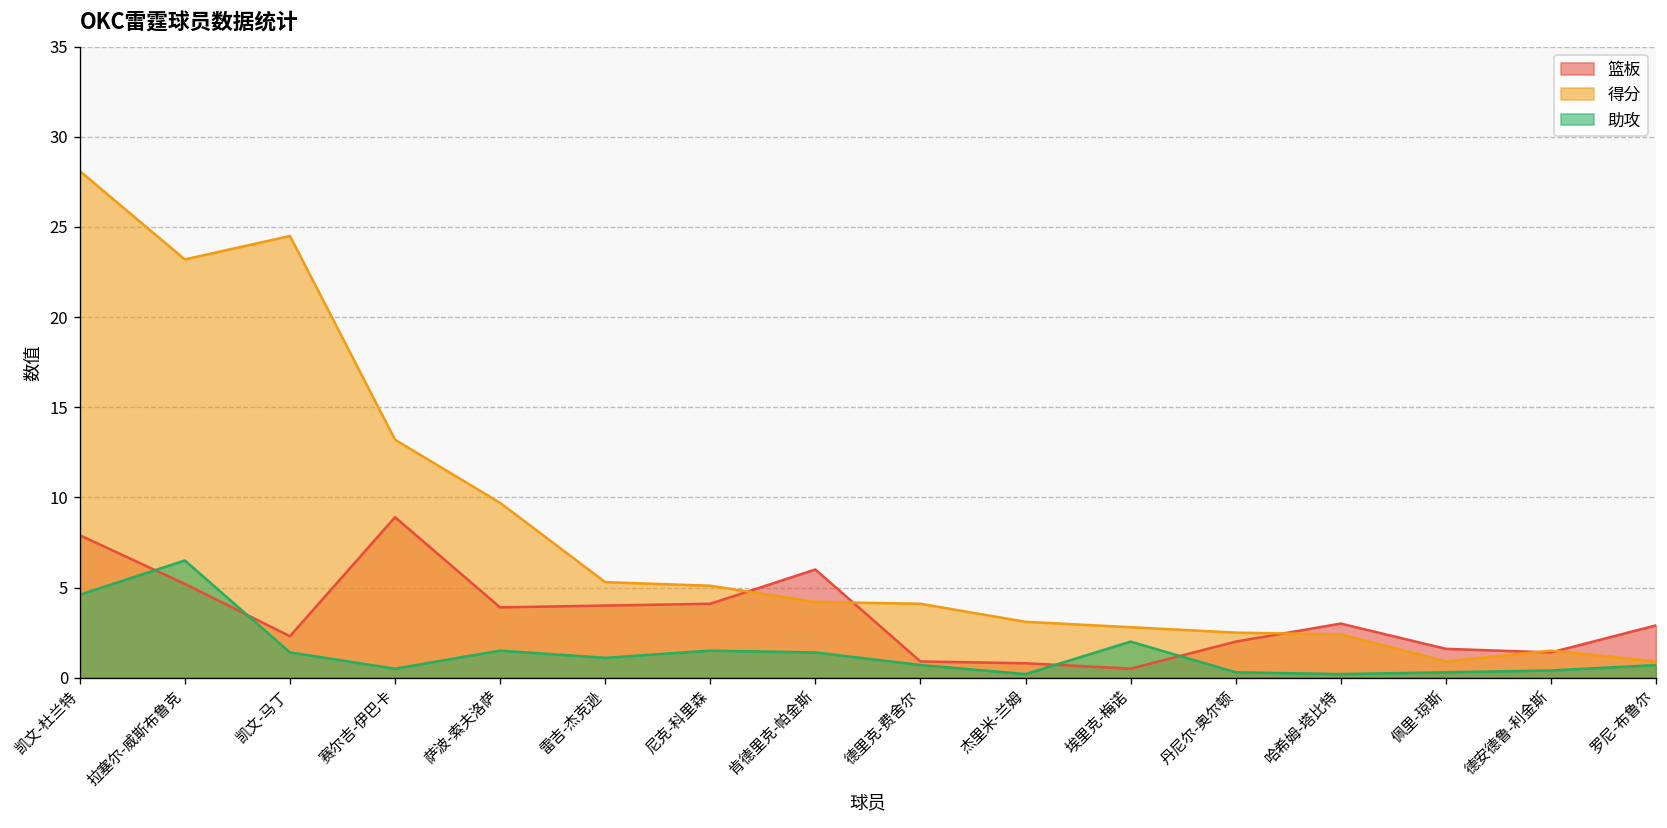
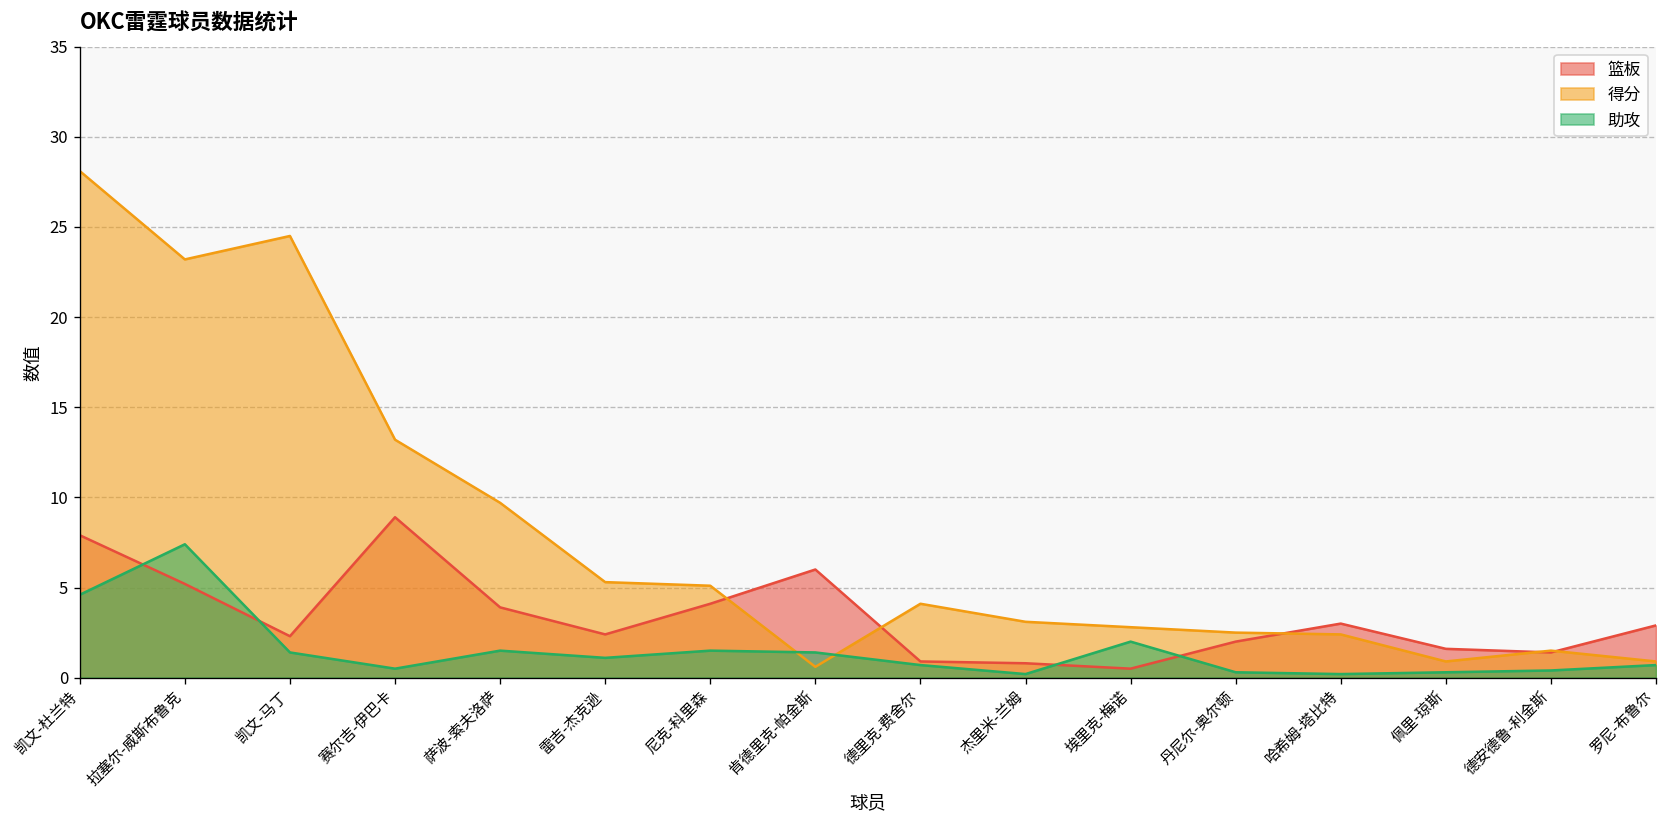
  {
    "篮板": {
      "凯文-杜兰特": 7.9,
      "拉塞尔-威斯布鲁克": 5.2,
      "凯文-马丁": 2.3,
      "赛尔吉-伊巴卡": 8.9,
      "萨波-索夫洛萨": 3.9,
-     "雷吉-杰克逊": 4.0,
+     "雷吉-杰克逊": 2.4,
      "尼克-科里森": 4.1,
      "肯德里克-帕金斯": 6.0,
      "德里克-费舍尔": 0.9,
      "杰里米-兰姆": 0.8,
      "埃里克-梅诺": 0.5,
      "丹尼尔-奥尔顿": 2.0,
      "哈希姆-塔比特": 3.0,
      "佩里-琼斯": 1.6,
      "罗尼-布鲁尔": 2.9
    },
    "得分": {
      "凯文-杜兰特": 28.1,
      "拉塞尔-威斯布鲁克": 23.2,
      "凯文-马丁": 24.5,
      "赛尔吉-伊巴卡": 13.2,
      "萨波-索夫洛萨": 9.7,
      "雷吉-杰克逊": 5.3,
      "尼克-科里森": 5.1,
-     "肯德里克-帕金斯": 4.2,
+     "肯德里克-帕金斯": 0.6,
      "德里克-费舍尔": 4.1,
      "杰里米-兰姆": 3.1,
      "埃里克-梅诺": 2.8,
      "丹尼尔-奥尔顿": 2.5,
      "哈希姆-塔比特": 2.4,
      "佩里-琼斯": 0.9,
      "罗尼-布鲁尔": 0.9
    },
    "助攻": {
      "凯文-杜兰特": 4.6,
-     "拉塞尔-威斯布鲁克": 6.5,
+     "拉塞尔-威斯布鲁克": 7.4,
      "凯文-马丁": 1.4,
      "赛尔吉-伊巴卡": 0.5,
      "萨波-索夫洛萨": 1.5,
      "雷吉-杰克逊": 1.1,
      "尼克-科里森": 1.5,
      "肯德里克-帕金斯": 1.4,
      "德里克-费舍尔": 0.7,
      "杰里米-兰姆": 0.2,
      "埃里克-梅诺": 2.0,
      "丹尼尔-奥尔顿": 0.3,
      "哈希姆-塔比特": 0.2,
      "佩里-琼斯": 0.3,
      "德安德鲁-利金斯": 0.4,
      "罗尼-布鲁尔": 0.7
    }
  }
